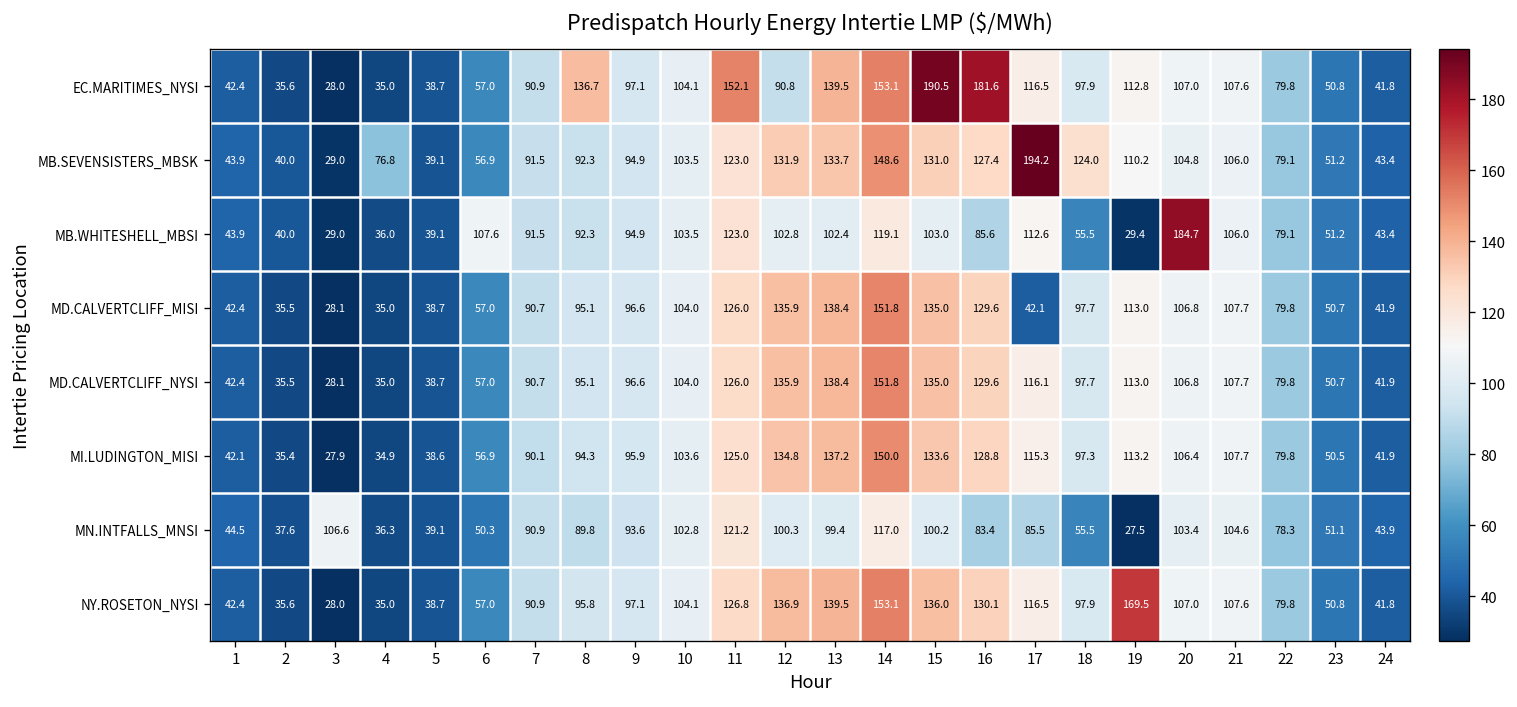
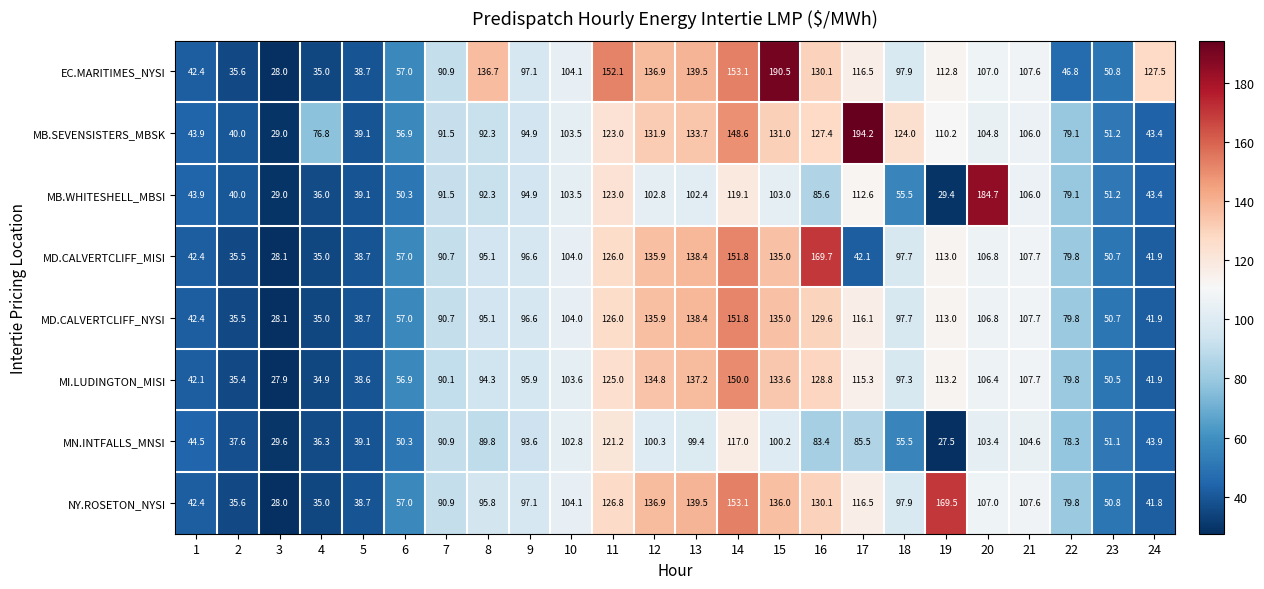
  {
    "EC.MARITIMES_NYSI": {
      "1": 42.4,
      "2": 35.6,
      "3": 28.0,
      "4": 35.0,
      "5": 38.7,
      "6": 57.0,
      "7": 90.9,
      "8": 136.7,
      "9": 97.1,
      "10": 104.1,
      "11": 152.1,
-     "12": 90.8,
+     "12": 136.9,
      "13": 139.5,
      "14": 153.1,
      "15": 190.5,
-     "16": 181.6,
+     "16": 130.1,
      "17": 116.5,
      "18": 97.9,
      "19": 112.8,
      "20": 107.0,
      "21": 107.6,
-     "22": 79.8,
+     "22": 46.8,
      "23": 50.8,
-     "24": 41.8
+     "24": 127.5
    },
    "MB.SEVENSISTERS_MBSK": {
      "1": 43.9,
      "2": 40.0,
      "3": 29.0,
      "4": 76.8,
      "5": 39.1,
      "6": 56.9,
      "7": 91.5,
      "8": 92.3,
      "9": 94.9,
      "10": 103.5,
      "11": 123.0,
      "12": 131.9,
      "13": 133.7,
      "14": 148.6,
      "15": 131.0,
      "16": 127.4,
      "17": 194.2,
      "18": 124.0,
      "19": 110.2,
      "20": 104.8,
      "21": 106.0,
      "22": 79.1,
      "23": 51.2,
      "24": 43.4
    },
    "MB.WHITESHELL_MBSI": {
      "1": 43.9,
      "2": 40.0,
      "3": 29.0,
      "4": 36.0,
      "5": 39.1,
-     "6": 107.6,
+     "6": 50.3,
      "7": 91.5,
      "8": 92.3,
      "9": 94.9,
      "10": 103.5,
      "11": 123.0,
      "12": 102.8,
      "13": 102.4,
      "14": 119.1,
      "15": 103.0,
      "16": 85.6,
      "17": 112.6,
      "18": 55.5,
      "19": 29.4,
      "20": 184.7,
      "21": 106.0,
      "22": 79.1,
      "23": 51.2,
      "24": 43.4
    },
    "MD.CALVERTCLIFF_MISI": {
      "1": 42.4,
      "2": 35.5,
      "3": 28.1,
      "4": 35.0,
      "5": 38.7,
      "6": 57.0,
      "7": 90.7,
      "8": 95.1,
      "9": 96.6,
      "10": 104.0,
      "11": 126.0,
      "12": 135.9,
      "13": 138.4,
      "14": 151.8,
      "15": 135.0,
-     "16": 129.6,
+     "16": 169.7,
      "17": 42.1,
      "18": 97.7,
      "19": 113.0,
      "20": 106.8,
      "21": 107.7,
      "22": 79.8,
      "23": 50.7,
      "24": 41.9
    },
    "MD.CALVERTCLIFF_NYSI": {
      "1": 42.4,
      "2": 35.5,
      "3": 28.1,
      "4": 35.0,
      "5": 38.7,
      "6": 57.0,
      "7": 90.7,
      "8": 95.1,
      "9": 96.6,
      "10": 104.0,
      "11": 126.0,
      "12": 135.9,
      "13": 138.4,
      "14": 151.8,
      "15": 135.0,
      "16": 129.6,
      "17": 116.1,
      "18": 97.7,
      "19": 113.0,
      "20": 106.8,
      "21": 107.7,
      "22": 79.8,
      "23": 50.7,
      "24": 41.9
    },
    "MI.LUDINGTON_MISI": {
      "1": 42.1,
      "2": 35.4,
      "3": 27.9,
      "4": 34.9,
      "5": 38.6,
      "6": 56.9,
      "7": 90.1,
      "8": 94.3,
      "9": 95.9,
      "10": 103.6,
      "11": 125.0,
      "12": 134.8,
      "13": 137.2,
      "14": 150.0,
      "15": 133.6,
      "16": 128.8,
      "17": 115.3,
      "18": 97.3,
      "19": 113.2,
      "20": 106.4,
      "21": 107.7,
      "22": 79.8,
      "23": 50.5,
      "24": 41.9
    },
    "MN.INTFALLS_MNSI": {
      "1": 44.5,
      "2": 37.6,
-     "3": 106.6,
+     "3": 29.6,
      "4": 36.3,
      "5": 39.1,
      "6": 50.3,
      "7": 90.9,
      "8": 89.8,
      "9": 93.6,
      "10": 102.8,
      "11": 121.2,
      "12": 100.3,
      "13": 99.4,
      "14": 117.0,
      "15": 100.2,
      "16": 83.4,
      "17": 85.5,
      "18": 55.5,
      "19": 27.5,
      "20": 103.4,
      "21": 104.6,
      "22": 78.3,
      "23": 51.1,
      "24": 43.9
    },
    "NY.ROSETON_NYSI": {
      "1": 42.4,
      "2": 35.6,
      "3": 28.0,
      "4": 35.0,
      "5": 38.7,
      "6": 57.0,
      "7": 90.9,
      "8": 95.8,
      "9": 97.1,
      "10": 104.1,
      "11": 126.8,
      "12": 136.9,
      "13": 139.5,
      "14": 153.1,
      "15": 136.0,
      "16": 130.1,
      "17": 116.5,
      "18": 97.9,
      "19": 169.5,
      "20": 107.0,
      "21": 107.6,
      "22": 79.8,
      "23": 50.8,
      "24": 41.8
    }
  }
